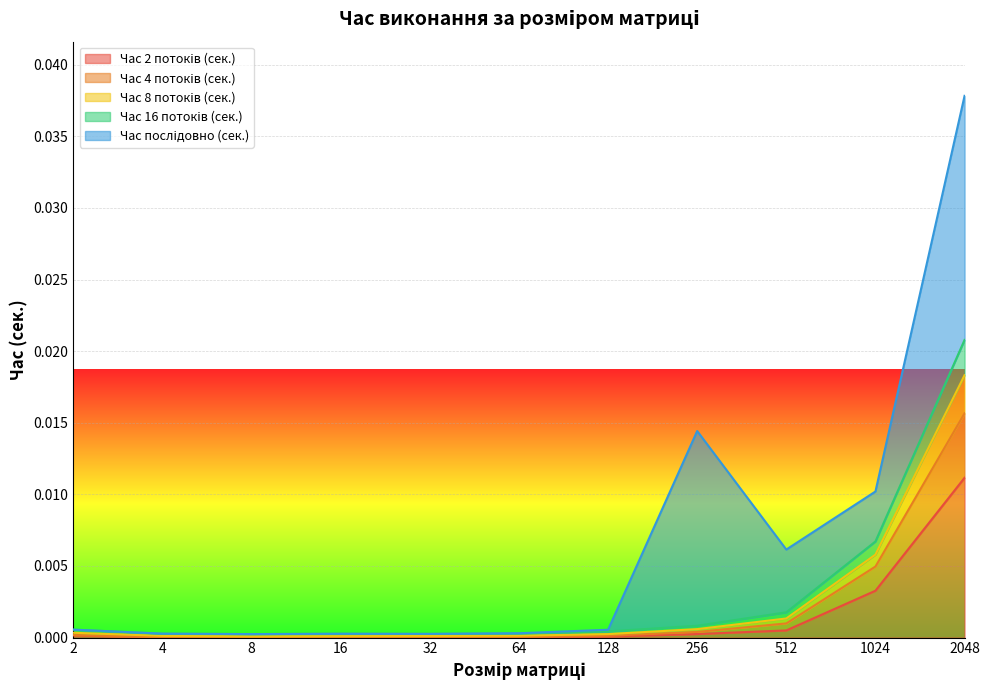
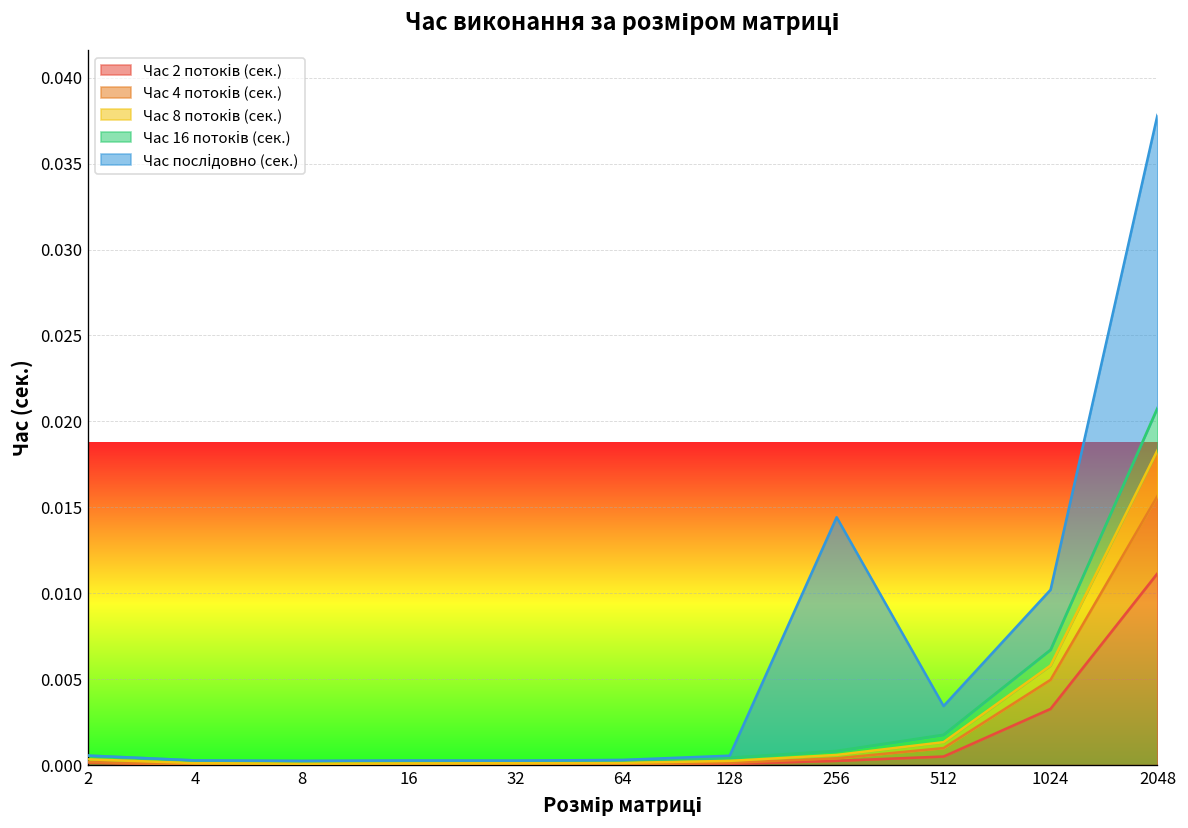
  {
    "Час 8 потоків (сек.)": {
      "256": 0.0002,
      "512": 0.0003,
      "1024": 0.0008,
      "2048": 0.0027
    },
    "Час 16 потоків (сек.)": {
      "256": 0.0002,
      "512": 0.0004,
      "1024": 0.0009,
      "2048": 0.0025
    },
    "Час послідовно (сек.)": {
      "256": 0.0136,
-     "512": 0.0044,
+     "512": 0.0017,
      "1024": 0.0035,
      "2048": 0.0170
    }
  }
